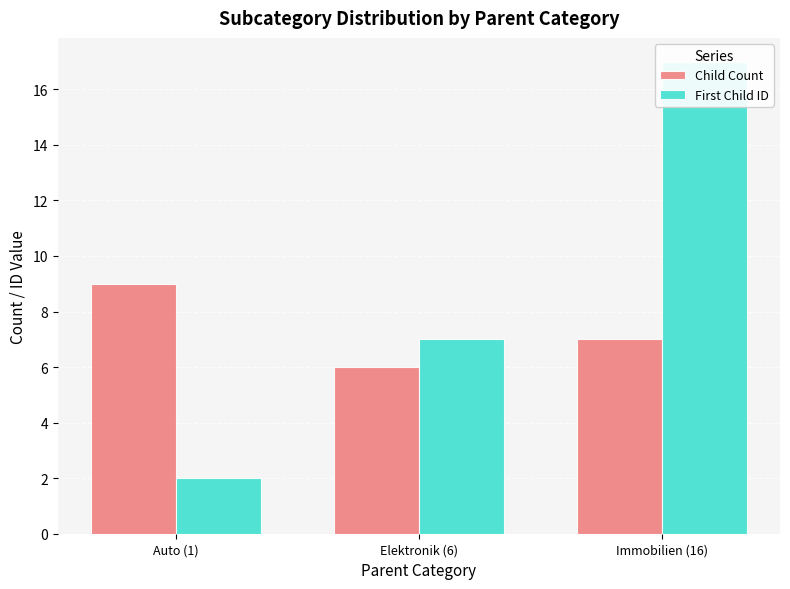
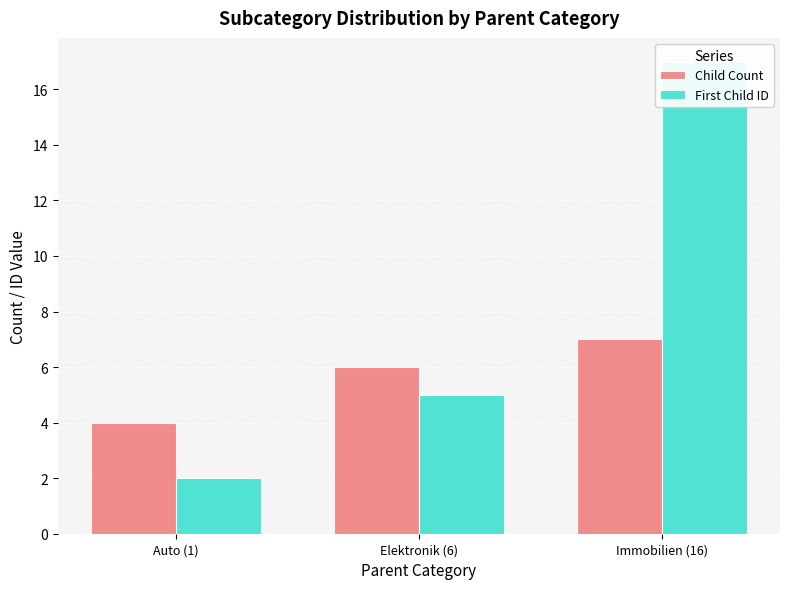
  {
    "Child Count": {
-     "Auto (1)": 9,
+     "Auto (1)": 4,
      "Elektronik (6)": 6,
      "Immobilien (16)": 7
    },
    "First Child ID": {
      "Auto (1)": 2,
-     "Elektronik (6)": 7
+     "Elektronik (6)": 5
    }
  }
